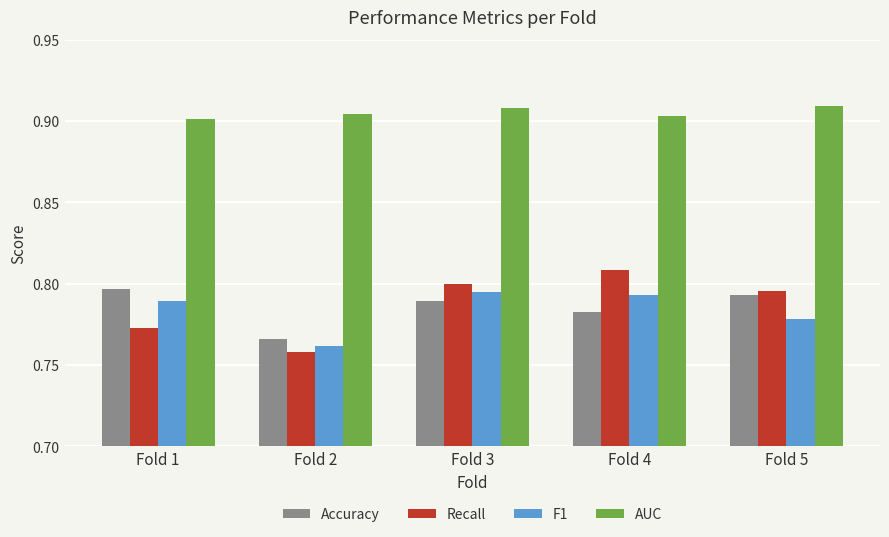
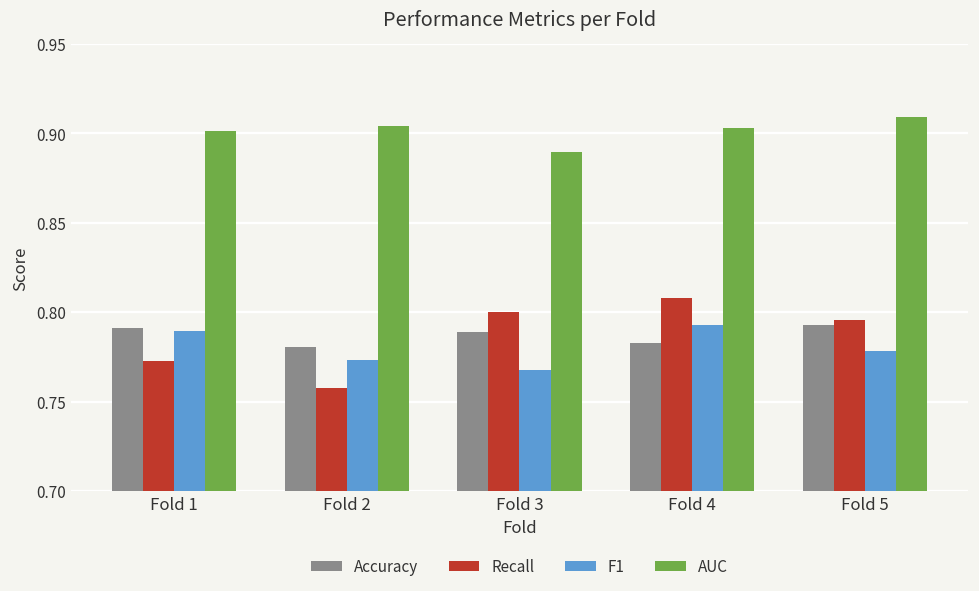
  {
    "Accuracy": {
-     "Fold 1": 0.797,
-     "Fold 2": 0.766,
+     "Fold 1": 0.791,
+     "Fold 2": 0.780,
      "Fold 3": 0.789,
      "Fold 4": 0.783,
      "Fold 5": 0.793
    },
    "Recall": {
      "Fold 1": 0.773,
      "Fold 2": 0.758,
      "Fold 3": 0.800,
      "Fold 4": 0.808,
      "Fold 5": 0.796
    },
    "F1": {
      "Fold 1": 0.789,
-     "Fold 2": 0.762,
-     "Fold 3": 0.795,
+     "Fold 2": 0.773,
+     "Fold 3": 0.767,
      "Fold 4": 0.793,
      "Fold 5": 0.778
    },
    "AUC": {
      "Fold 1": 0.901,
      "Fold 2": 0.904,
-     "Fold 3": 0.908,
+     "Fold 3": 0.890,
      "Fold 4": 0.903,
      "Fold 5": 0.909
    }
  }
